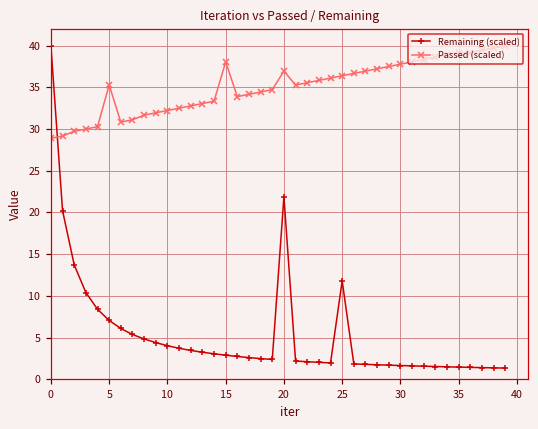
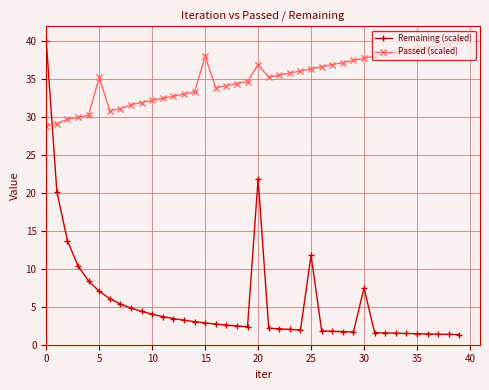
  {
    "Remaining (scaled)": {
      "0": 40,
      "5": 7,
      "10": 4,
      "15": 3,
      "20": 22,
      "25": 12,
-     "30": 2,
+     "30": 7,
      "35": 1
    },
    "Passed (scaled)": {
      "0": 29,
      "5": 35,
      "10": 32,
      "15": 38,
      "20": 37,
      "25": 36,
      "30": 38
    }
  }
